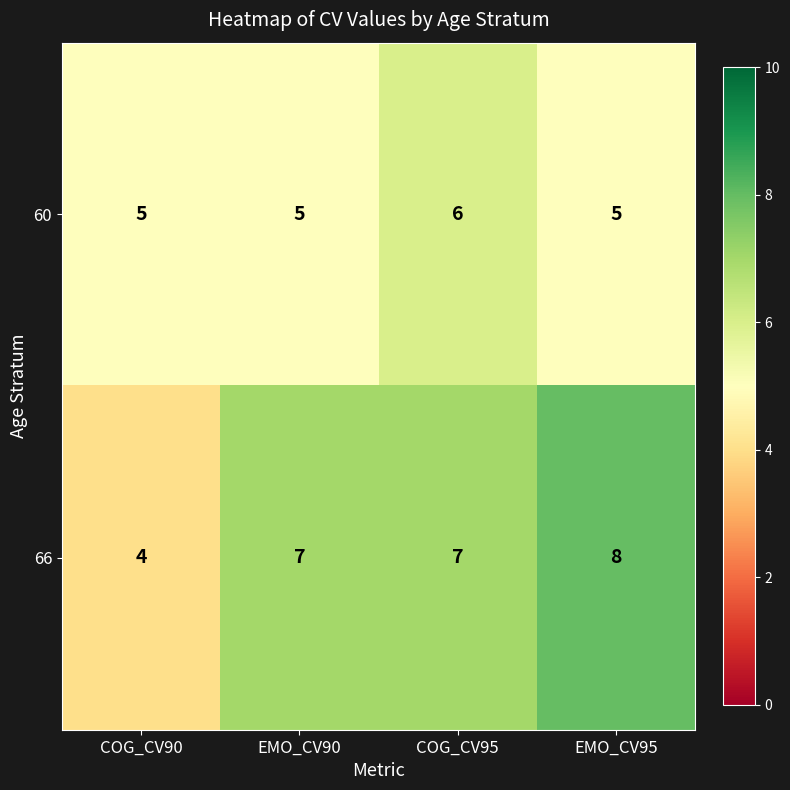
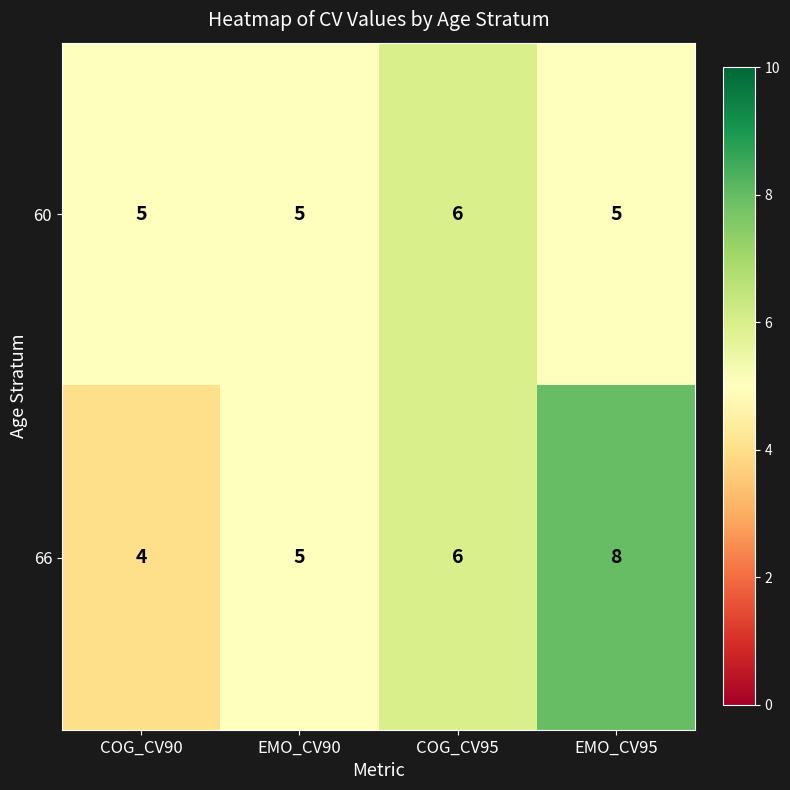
  {
    "60": {
      "COG_CV90": 5,
      "EMO_CV90": 5,
      "COG_CV95": 6,
      "EMO_CV95": 5
    },
    "66": {
      "COG_CV90": 4,
-     "EMO_CV90": 7,
-     "COG_CV95": 7,
+     "EMO_CV90": 5,
+     "COG_CV95": 6,
      "EMO_CV95": 8
    }
  }
